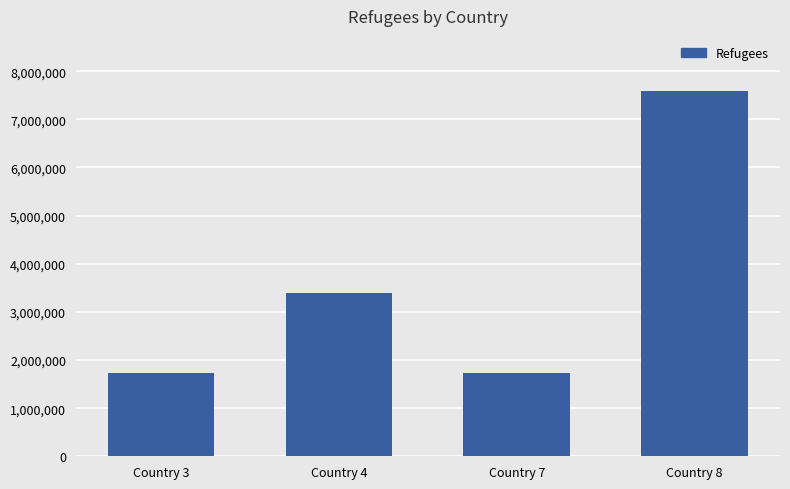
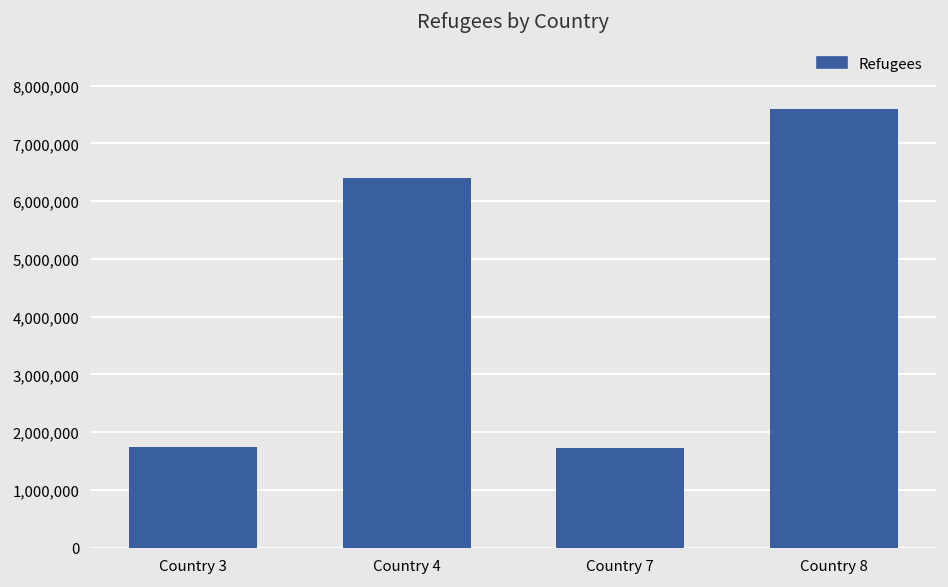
  {
    "Country 3": "1,700,000",
-   "Country 4": "3,400,000",
+   "Country 4": "6,400,000",
    "Country 7": "1,700,000",
    "Country 8": "7,600,000"
  }
